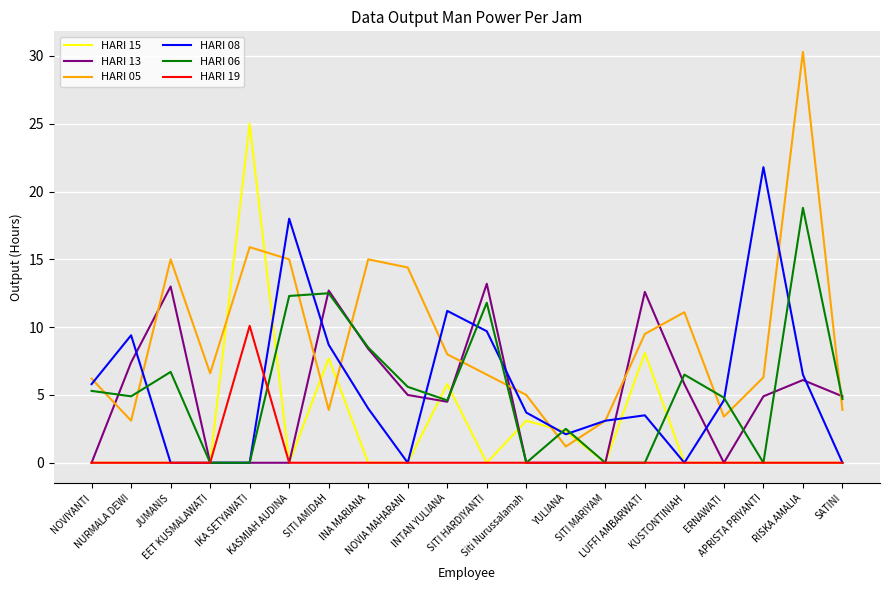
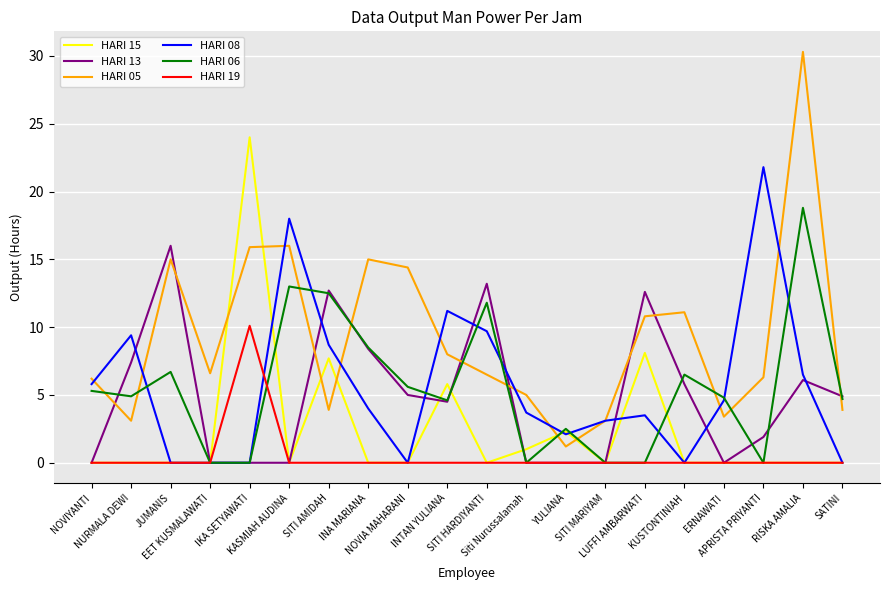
  {
    "HARI 15": {
-     "IKA SETYAWATI": 25,
+     "IKA SETYAWATI": 24,
      "SITI AMIDAH": 7.7,
      "INTAN YULIANA": 5.8,
-     "Siti Nurussalamah": 3.1,
+     "Siti Nurussalamah": 1.0,
      "YULIANA": 2.3,
      "LUFFI AMBARWATI": 8.1
    },
    "HARI 13": {
      "NURMALA DEWI": 7.4,
-     "JUMANIS": 13,
+     "JUMANIS": 16,
      "SITI AMIDAH": 12.7,
      "NOVIA MAHARANI": 5.0,
      "SITI HARDIYANTI": 13.2,
      "LUFFI AMBARWATI": 12.6,
      "KUSTONTINIAH": 5.8,
-     "APRISTA PRIYANTI": 4.9,
+     "APRISTA PRIYANTI": 1.9,
      "RISKA AMALIA": 6.1,
      "SATINI": 4.9
    },
    "HARI 05": {
      "NOVIYANTI": 6.2,
      "NURMALA DEWI": 3.1,
      "JUMANIS": 15.0,
      "EET KUSMALAWATI": 6.6,
      "IKA SETYAWATI": 15.9,
-     "KASMIAH AUDINA": 15,
+     "KASMIAH AUDINA": 16,
      "SITI AMIDAH": 3.9,
      "INA MARIANA": 15.0,
      "NOVIA MAHARANI": 14.4,
      "INTAN YULIANA": 8.0,
      "SITI HARDIYANTI": 6.5,
      "Siti Nurussalamah": 5.0,
      "YULIANA": 1.2,
-     "LUFFI AMBARWATI": 9.5,
+     "LUFFI AMBARWATI": 10.8,
      "KUSTONTINIAH": 11.1,
      "ERNAWATI": 3.4,
      "APRISTA PRIYANTI": 6.3,
      "RISKA AMALIA": 30.3,
      "SATINI": 3.9
    },
    "HARI 08": {
      "NOVIYANTI": 5.8,
      "NURMALA DEWI": 9.4,
      "KASMIAH AUDINA": 18.0,
      "SITI AMIDAH": 8.7,
      "INA MARIANA": 4.0,
      "INTAN YULIANA": 11.2,
      "SITI HARDIYANTI": 9.7,
      "Siti Nurussalamah": 3.7,
      "YULIANA": 2.1,
      "LUFFI AMBARWATI": 3.5,
      "ERNAWATI": 4.6,
      "APRISTA PRIYANTI": 21.8,
      "RISKA AMALIA": 6.5
    },
    "HARI 06": {
      "NOVIYANTI": 5.3,
      "NURMALA DEWI": 4.9,
      "JUMANIS": 6.7,
-     "KASMIAH AUDINA": 12.3,
+     "KASMIAH AUDINA": 13.0,
      "SITI AMIDAH": 12.5,
      "NOVIA MAHARANI": 5.6,
      "SITI HARDIYANTI": 11.8,
      "YULIANA": 2.5,
      "KUSTONTINIAH": 6.5,
      "ERNAWATI": 4.8,
      "RISKA AMALIA": 18.8,
      "SATINI": 4.7
    },
    "HARI 19": {
      "IKA SETYAWATI": 10.1,
      "SITI AMIDAH": 0.0,
      "INTAN YULIANA": 0.0
    }
  }
